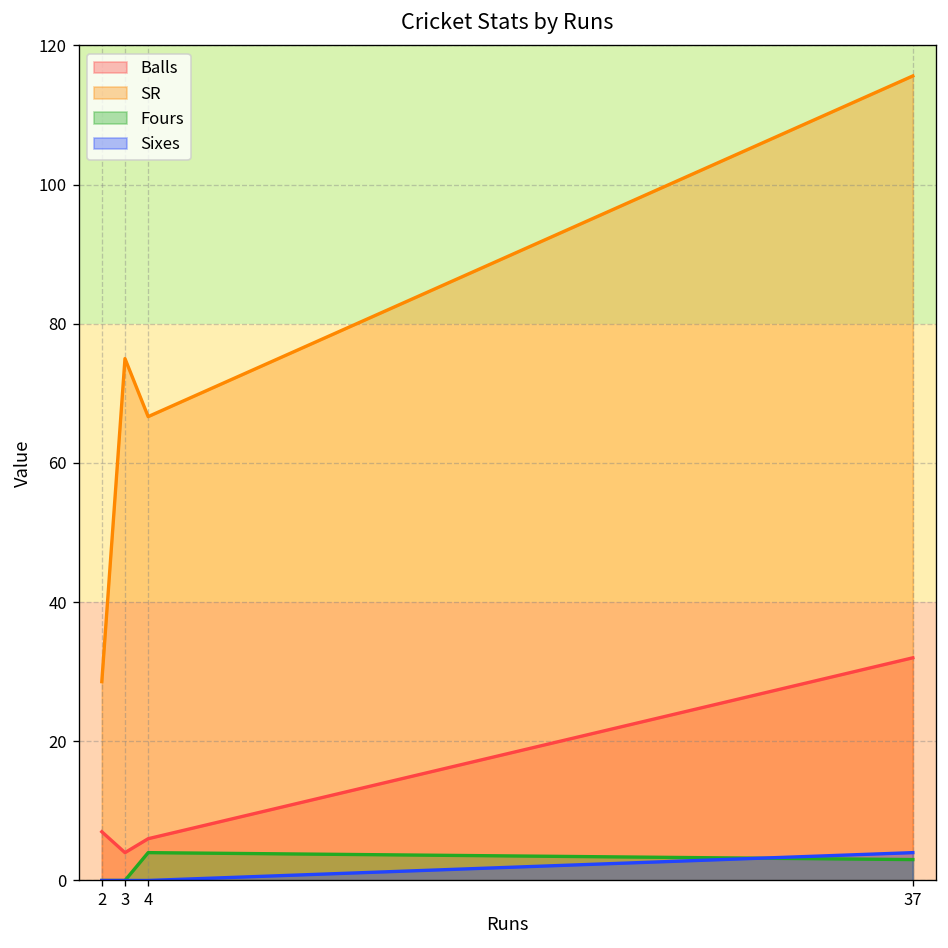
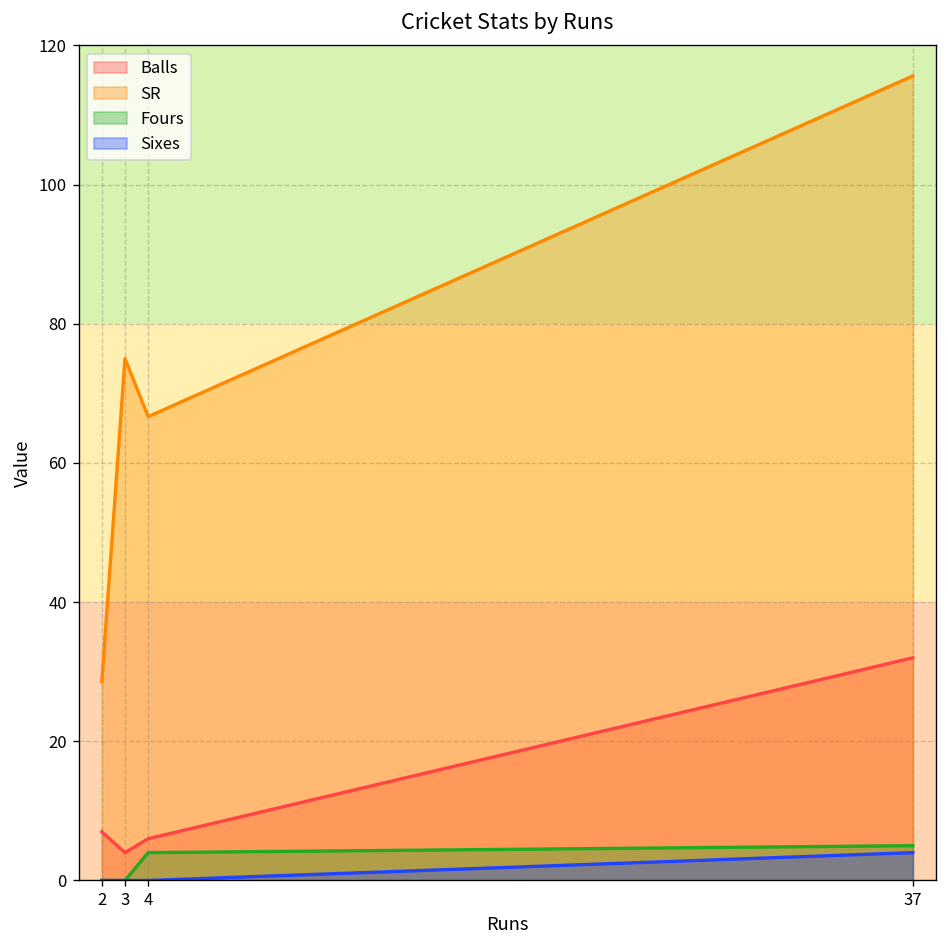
  {
    "Fours": {
      "4": 4,
-     "37": 3
+     "37": 5
    },
    "Sixes": {
      "4": 0,
      "37": 4
    }
  }
